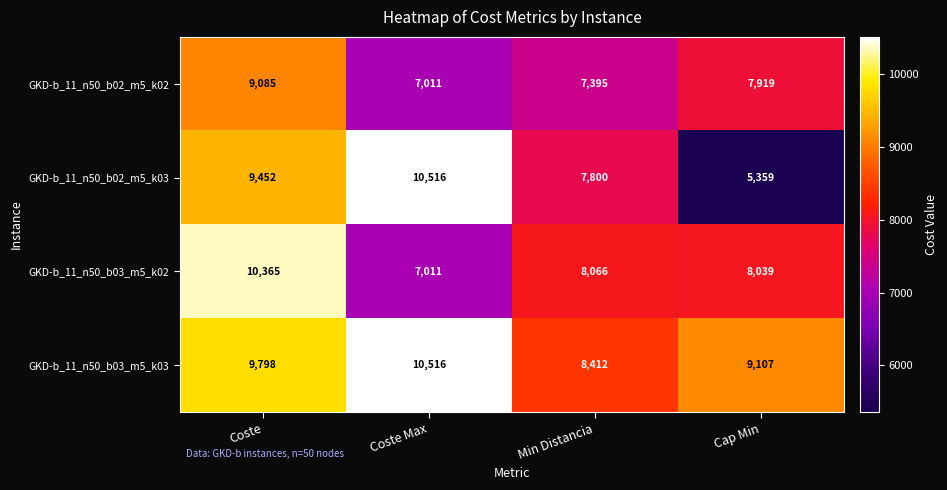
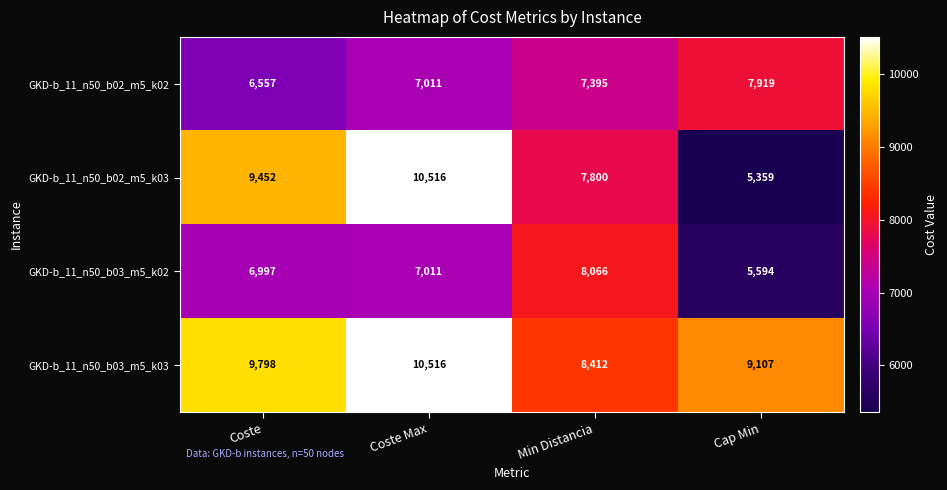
  {
    "GKD-b_11_n50_b02_m5_k02": {
-     "Coste": "9,085",
+     "Coste": "6,557",
      "Coste Max": "7,011",
      "Min Distancia": "7,395",
      "Cap Min": "7,919"
    },
    "GKD-b_11_n50_b02_m5_k03": {
      "Coste": "9,452",
      "Coste Max": "10,516",
      "Min Distancia": "7,800",
      "Cap Min": "5,359"
    },
    "GKD-b_11_n50_b03_m5_k02": {
-     "Coste": "10,365",
+     "Coste": "6,997",
      "Coste Max": "7,011",
      "Min Distancia": "8,066",
-     "Cap Min": "8,039"
+     "Cap Min": "5,594"
    },
    "GKD-b_11_n50_b03_m5_k03": {
      "Coste": "9,798",
      "Coste Max": "10,516",
      "Min Distancia": "8,412",
      "Cap Min": "9,107"
    }
  }
